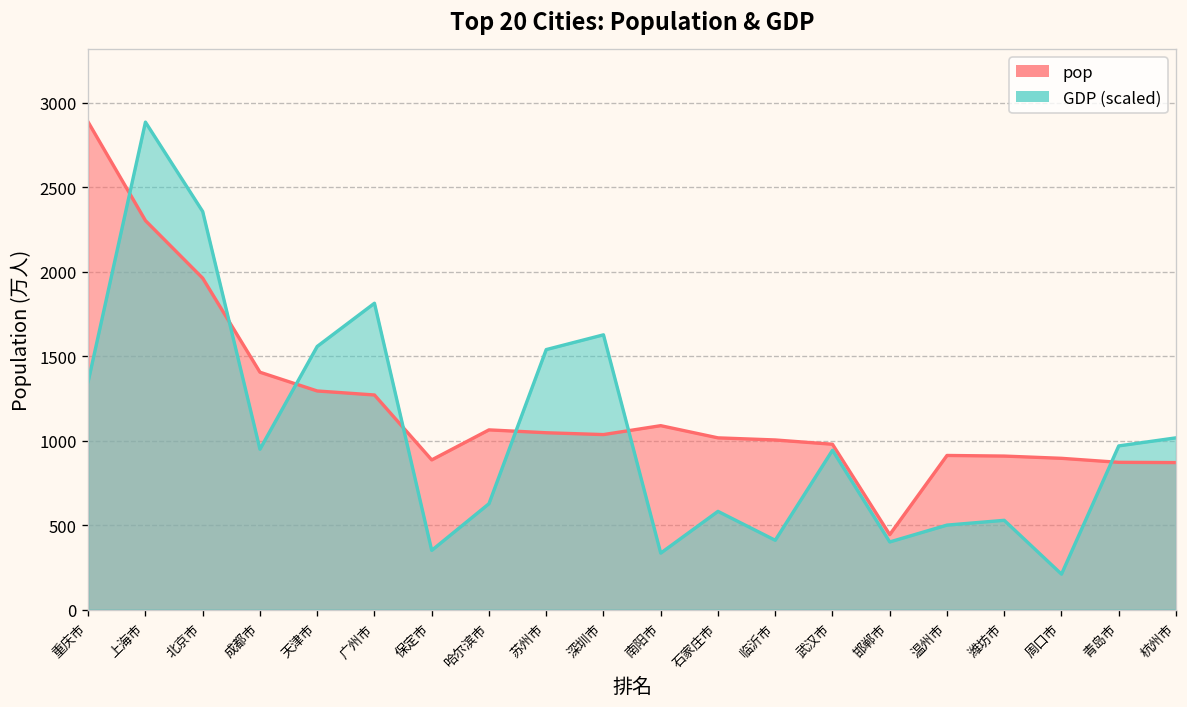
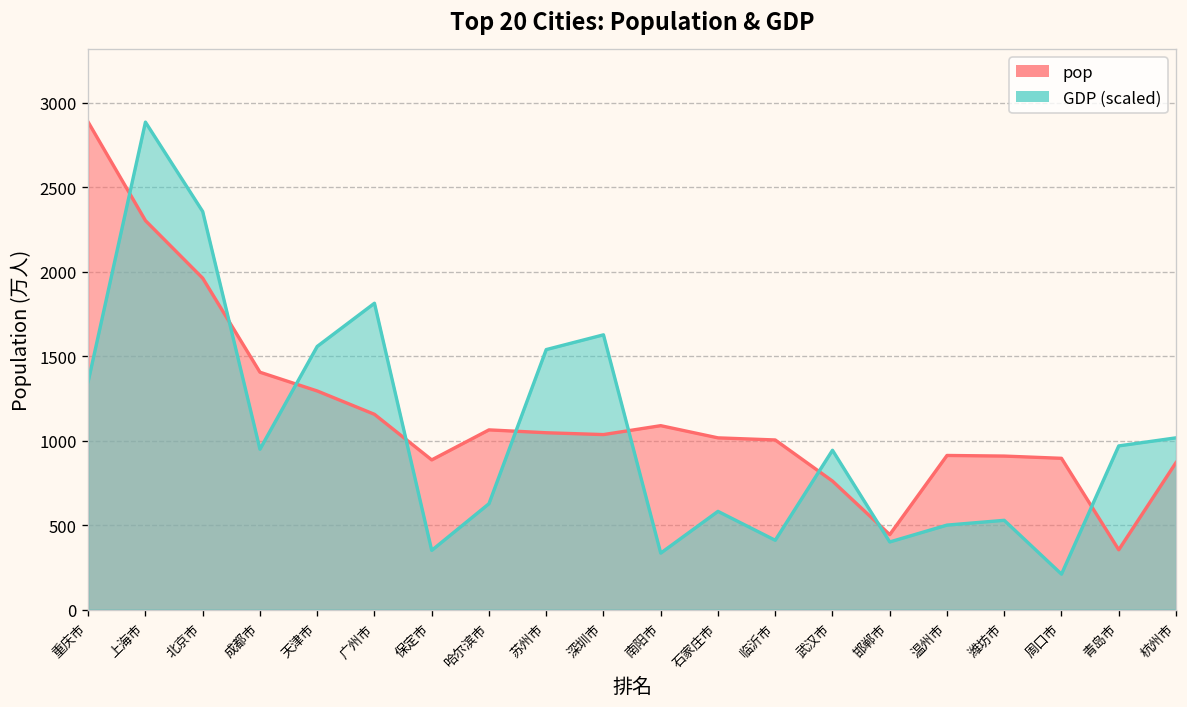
  {
    "pop": {
      "重庆市": 2880,
      "上海市": 2300,
      "北京市": 1960,
      "成都市": 1400,
      "天津市": 1290,
-     "广州市": 1270,
+     "广州市": 1160,
      "保定市": 890,
      "哈尔滨市": 1060,
      "苏州市": 1050,
      "深圳市": 1040,
      "南阳市": 1090,
      "石家庄市": 1020,
      "临沂市": 1000,
-     "武汉市": 980,
+     "武汉市": 760,
      "邯郸市": 440,
      "温州市": 910,
      "潍坊市": 910,
      "周口市": 900,
-     "青岛市": 870,
+     "青岛市": 350,
      "杭州市": 870
    }
  }
